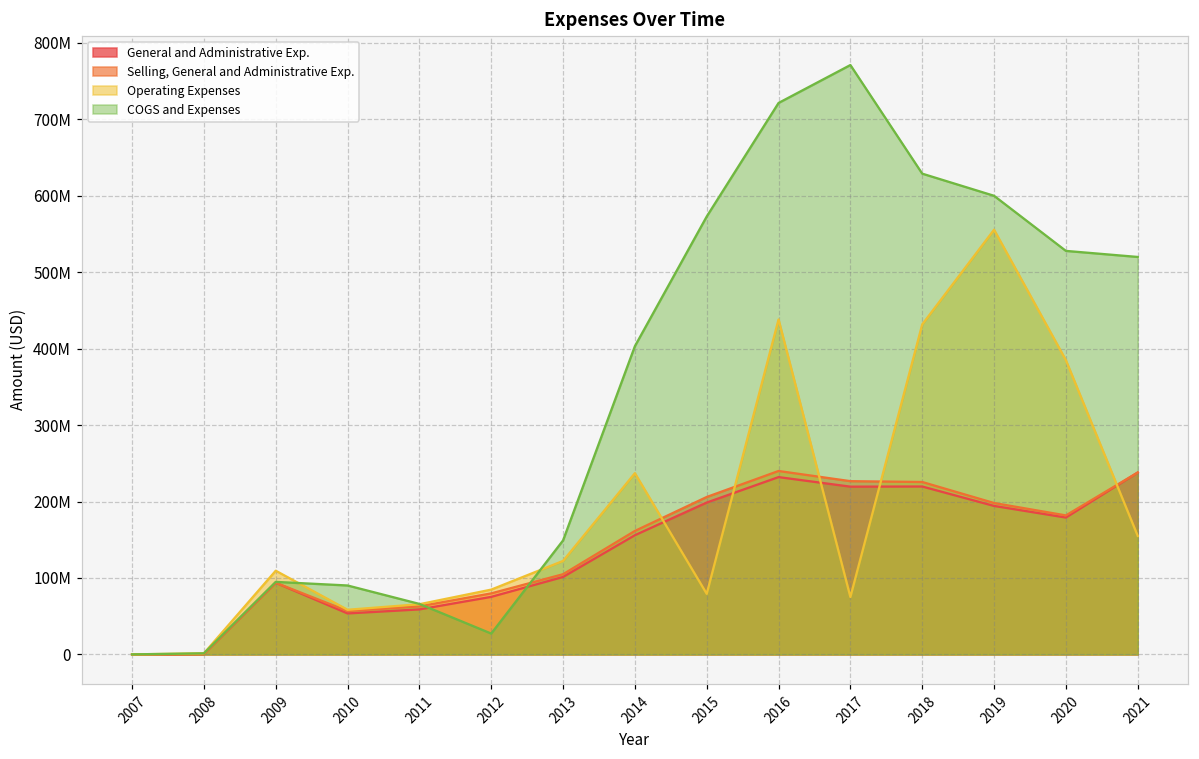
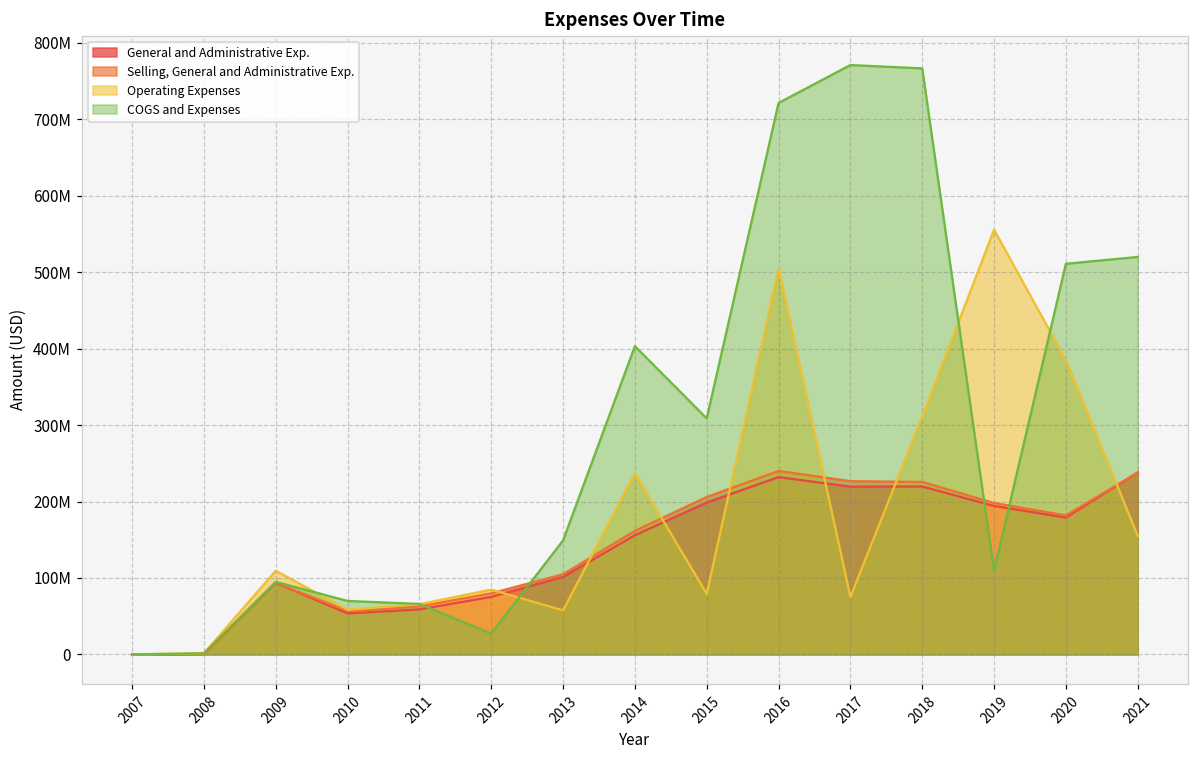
  {
    "Operating Expenses": {
      "2009": 110000000,
      "2012": 80000000,
-     "2013": 120000000,
+     "2013": 60000000,
      "2014": 240000000,
      "2015": 80000000,
-     "2016": 440000000,
+     "2016": 500000000,
      "2017": 80000000,
-     "2018": 430000000,
+     "2018": 310000000,
      "2019": 560000000,
      "2020": 380000000,
      "2021": 160000000
    },
    "COGS and Expenses": {
-     "2010": 90000000,
+     "2010": 70000000,
      "2012": 30000000,
      "2013": 150000000,
      "2014": 400000000,
-     "2015": 570000000,
+     "2015": 310000000,
      "2016": 720000000,
      "2017": 770000000,
-     "2018": 630000000,
-     "2019": 600000000,
-     "2020": 530000000,
+     "2018": 770000000,
+     "2019": 110000000,
+     "2020": 510000000,
      "2021": 520000000
    }
  }
